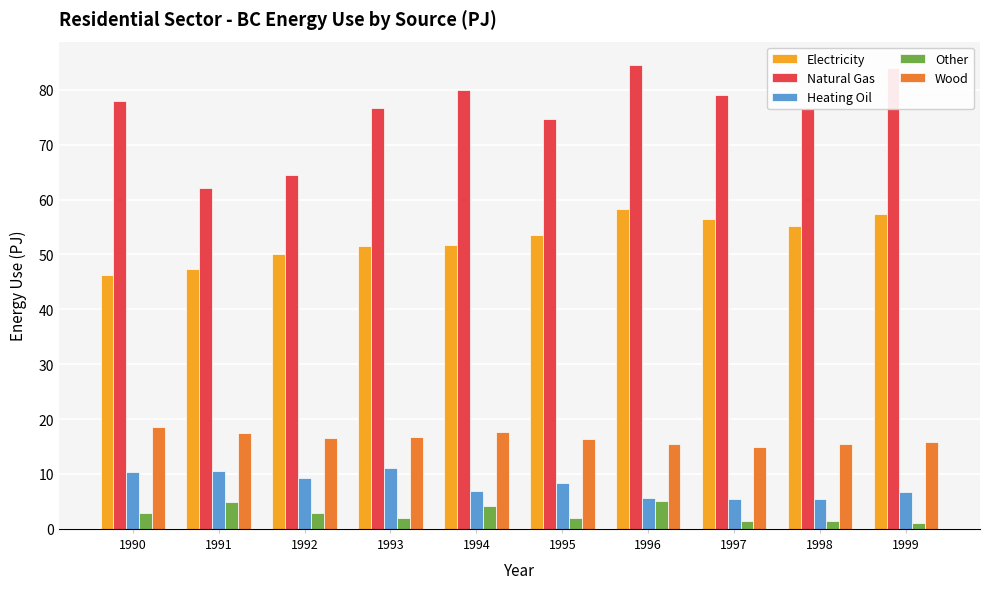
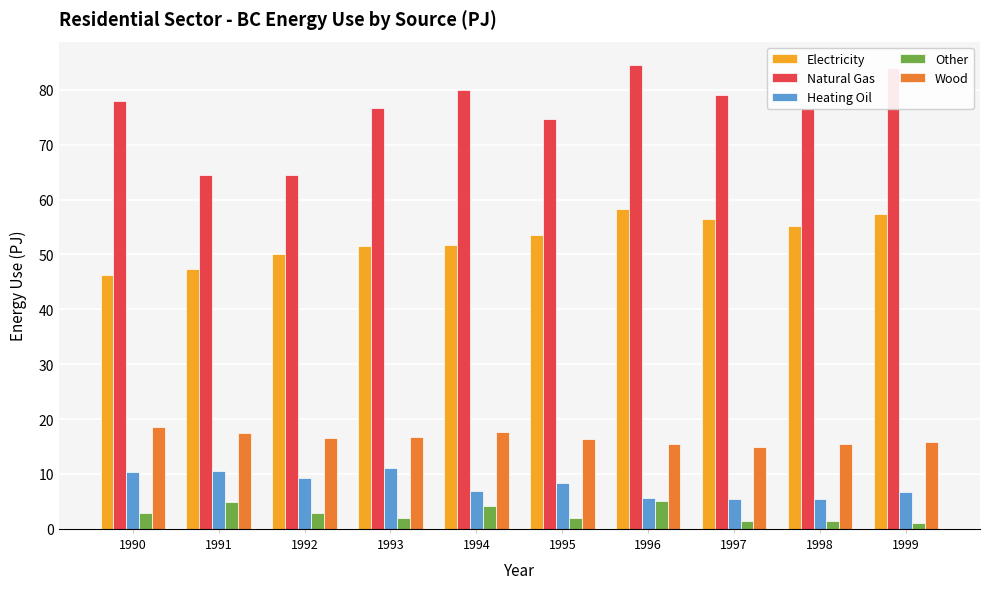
  {
    "Natural Gas": {
      "1990": 78,
-     "1991": 62,
+     "1991": 65,
      "1992": 64,
      "1993": 77,
      "1994": 80,
      "1995": 75,
      "1996": 85,
      "1997": 79
    },
    "Heating Oil": {
      "1990": 10,
      "1991": 11,
      "1992": 9,
      "1993": 11,
      "1994": 7,
      "1995": 8,
      "1996": 6,
      "1997": 5,
      "1998": 5,
      "1999": 7
    },
    "Other": {
      "1990": 3,
      "1991": 5,
      "1992": 3,
      "1993": 2,
      "1994": 4,
      "1995": 2,
      "1996": 5,
      "1997": 1,
      "1998": 1,
      "1999": 1
    }
  }
